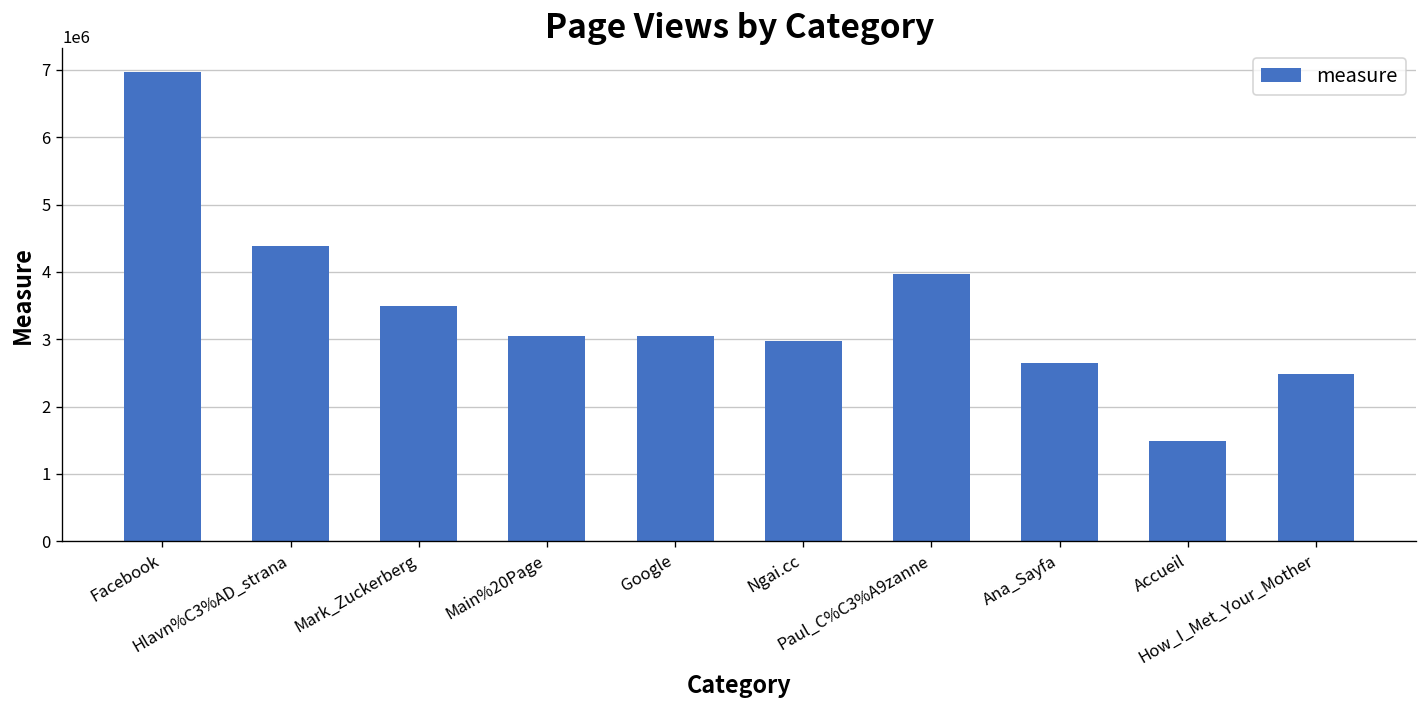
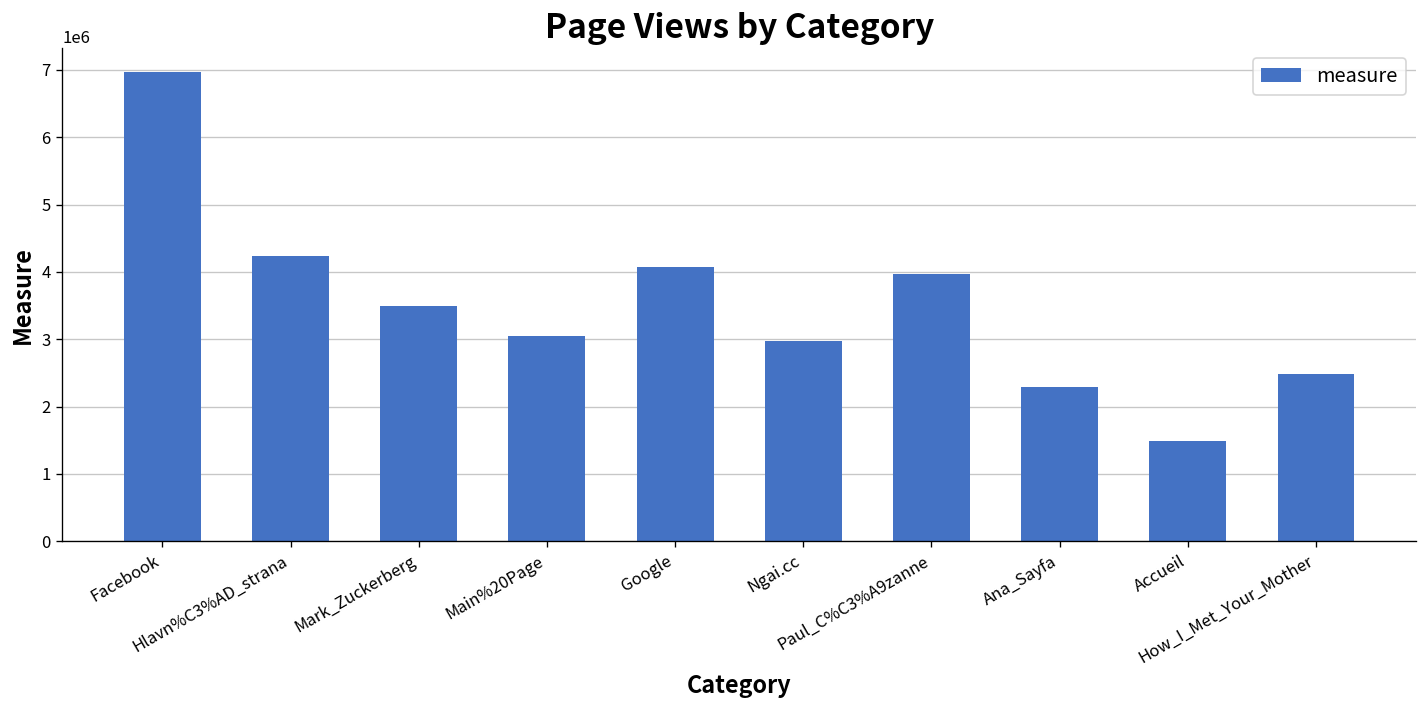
  {
    "Facebook": 7000000,
-   "Hlavn%C3%AD_strana": 4400000,
+   "Hlavn%C3%AD_strana": 4200000,
    "Mark_Zuckerberg": 3500000,
    "Main%20Page": 3000000,
-   "Google": 3000000,
+   "Google": 4100000,
    "Ngai.cc": 3000000,
    "Paul_C%C3%A9zanne": 4000000,
-   "Ana_Sayfa": 2700000,
+   "Ana_Sayfa": 2300000,
    "Accueil": 1500000,
    "How_I_Met_Your_Mother": 2500000
  }
